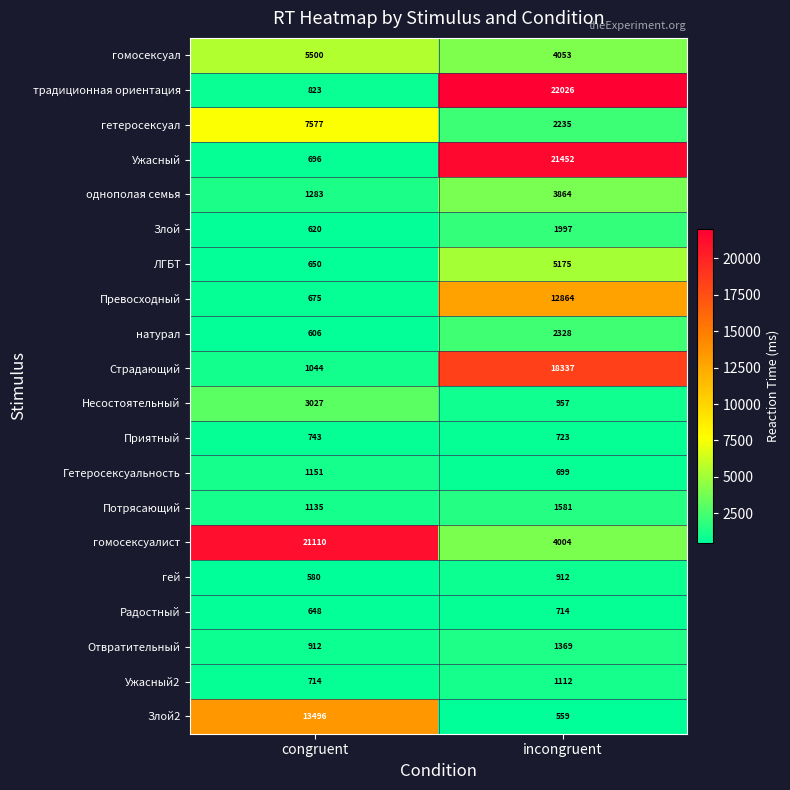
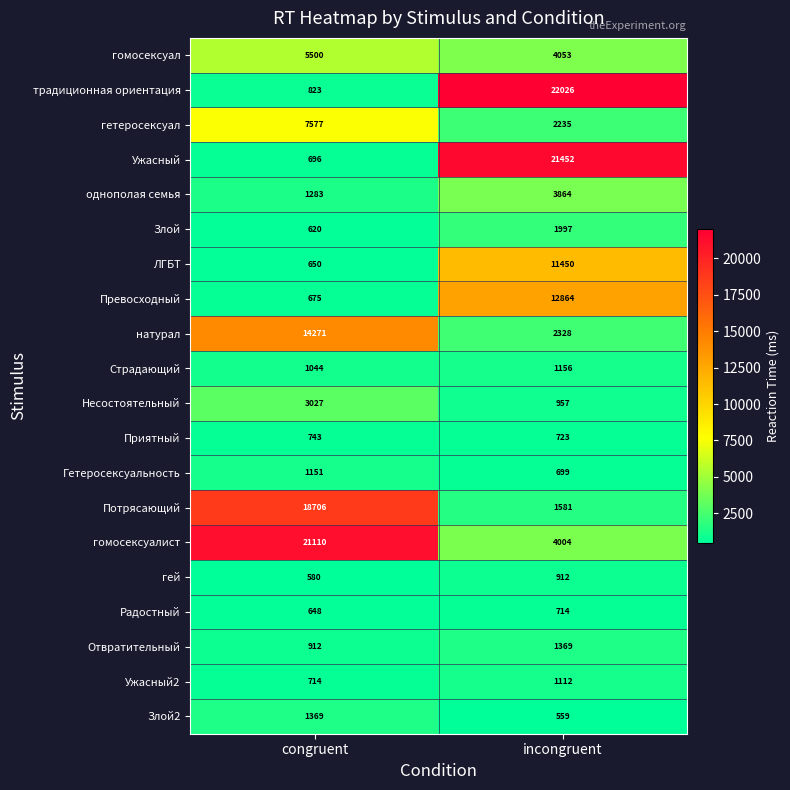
  {
    "гомосексуал": {
      "congruent": 5500,
      "incongruent": 4053
    },
    "традиционная ориентация": {
      "congruent": 823,
      "incongruent": 22026
    },
    "гетеросексуал": {
      "congruent": 7577,
      "incongruent": 2235
    },
    "Ужасный": {
      "congruent": 696,
      "incongruent": 21452
    },
    "однополая семья": {
      "congruent": 1283,
      "incongruent": 3864
    },
    "Злой": {
      "congruent": 620,
      "incongruent": 1997
    },
    "ЛГБТ": {
      "congruent": 650,
-     "incongruent": 5175
+     "incongruent": 11450
    },
    "Превосходный": {
      "congruent": 675,
      "incongruent": 12864
    },
    "натурал": {
-     "congruent": 606,
+     "congruent": 14271,
      "incongruent": 2328
    },
    "Страдающий": {
      "congruent": 1044,
-     "incongruent": 18337
+     "incongruent": 1156
    },
    "Несостоятельный": {
      "congruent": 3027,
      "incongruent": 957
    },
    "Приятный": {
      "congruent": 743,
      "incongruent": 723
    },
    "Гетеросексуальность": {
      "congruent": 1151,
      "incongruent": 699
    },
    "Потрясающий": {
-     "congruent": 1135,
+     "congruent": 18706,
      "incongruent": 1581
    },
    "гомосексуалист": {
      "congruent": 21110,
      "incongruent": 4004
    },
    "гей": {
      "congruent": 580,
      "incongruent": 912
    },
    "Радостный": {
      "congruent": 648,
      "incongruent": 714
    },
    "Отвратительный": {
      "congruent": 912,
      "incongruent": 1369
    },
    "Ужасный2": {
      "congruent": 714,
      "incongruent": 1112
    },
    "Злой2": {
-     "congruent": 13496,
+     "congruent": 1369,
      "incongruent": 559
    }
  }
